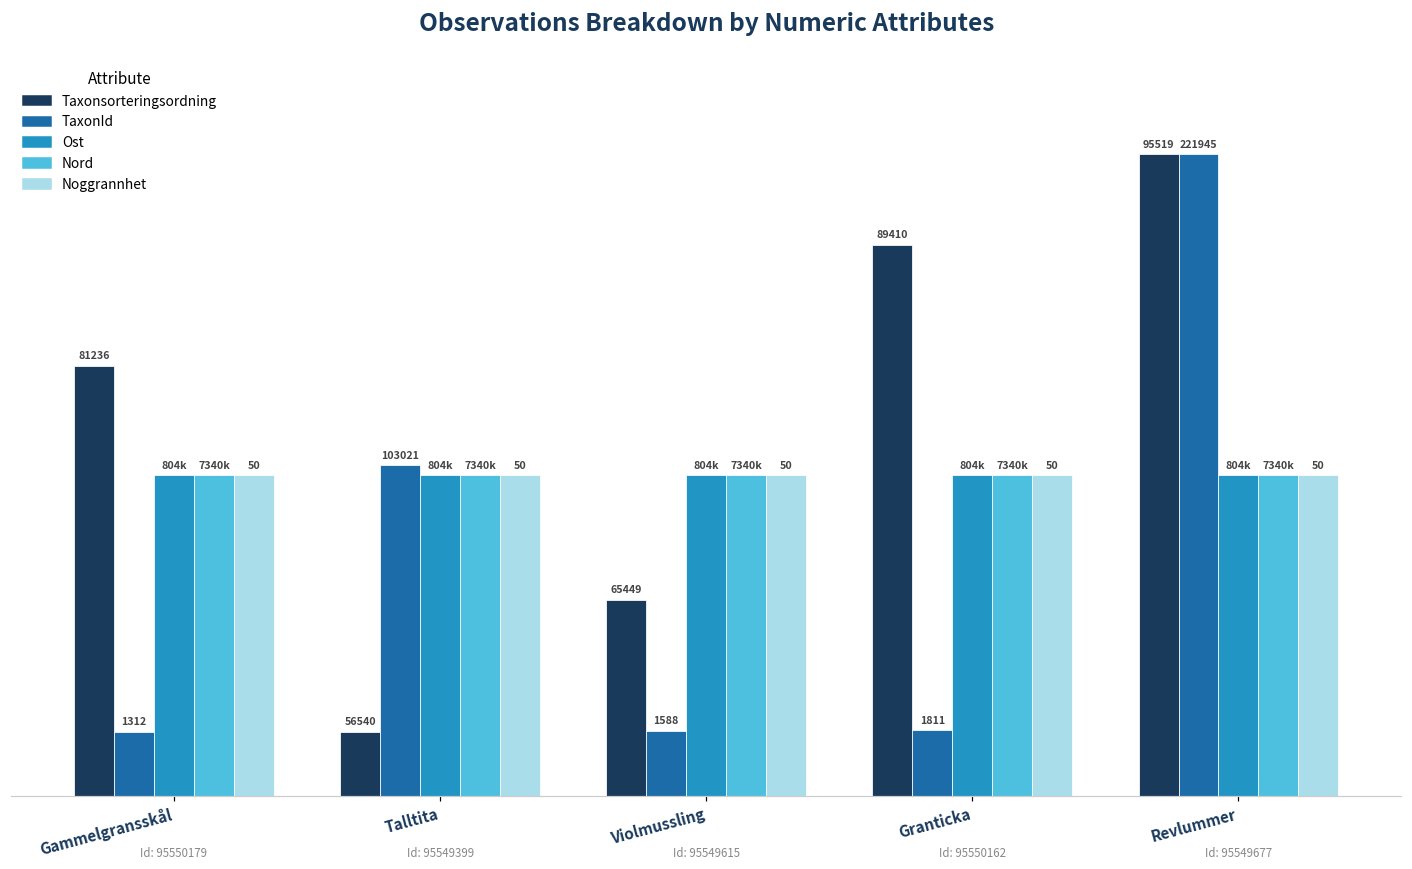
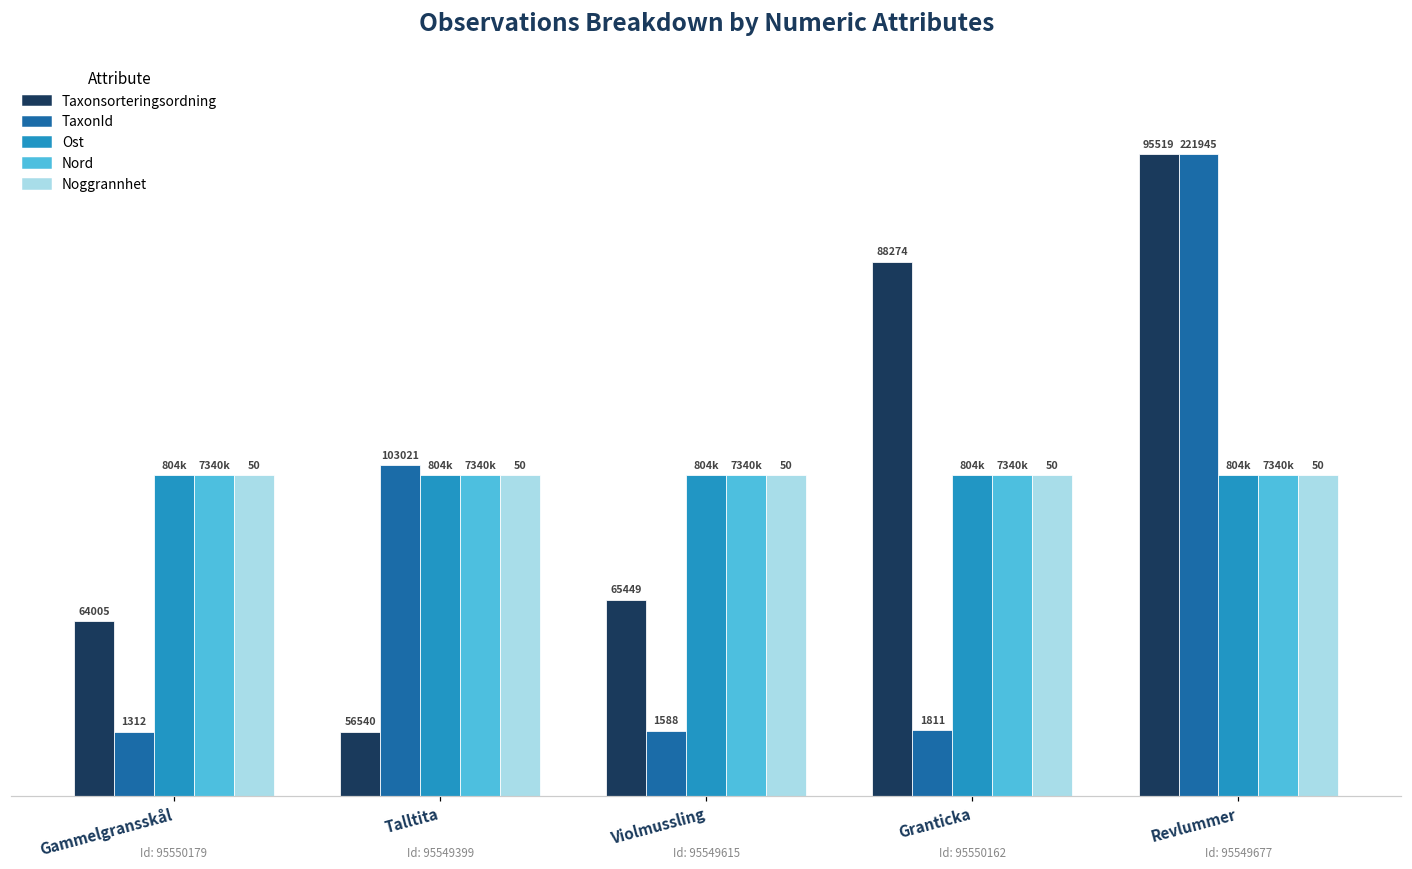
  {
    "Taxonsorteringsordning": {
-     "Gammelgransskål": 81236,
-     "Granticka": 89410
+     "Gammelgransskål": 64005,
+     "Granticka": 88274
    },
    "Noggrannhet": {
      "Gammelgransskål": 50,
      "Talltita": 50,
      "Violmussling": 50,
      "Granticka": 50,
      "Revlummer": 50
    }
  }
